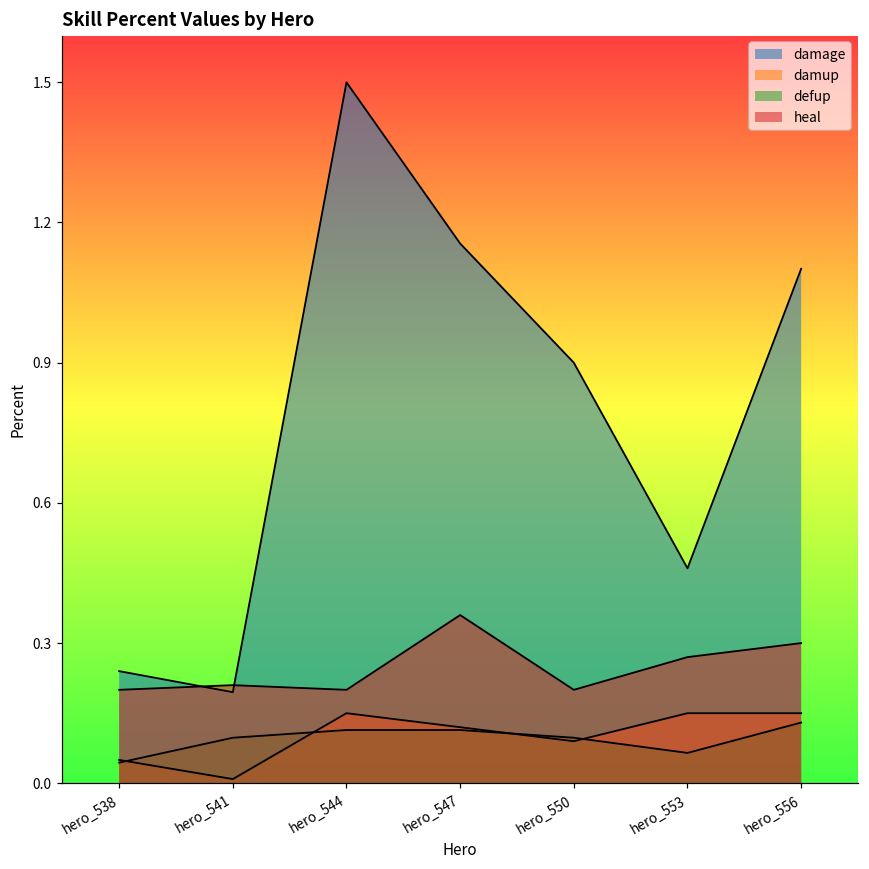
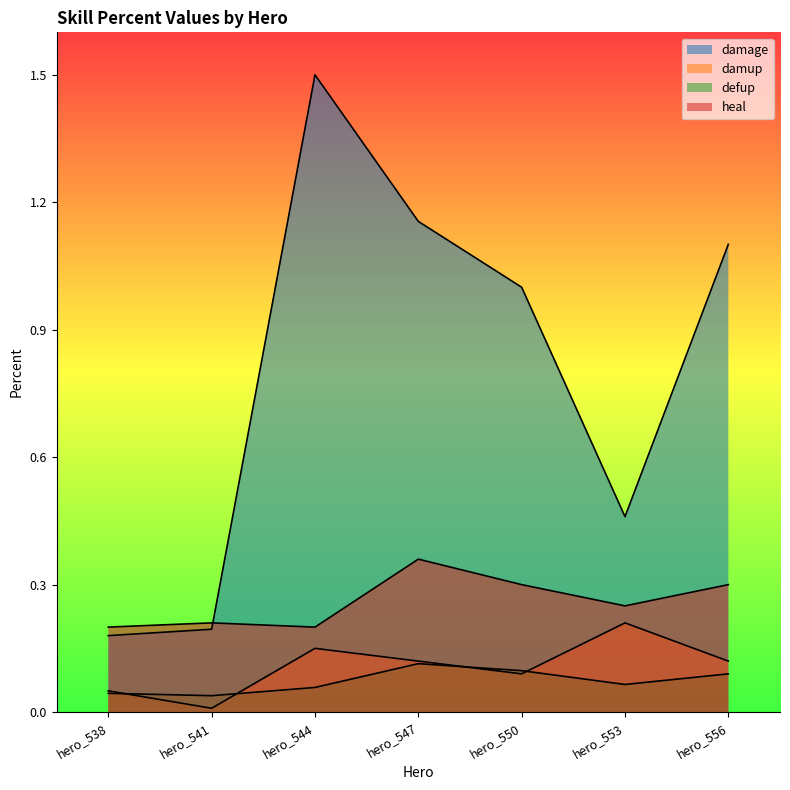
  {
    "damage": {
-     "hero_538": 0.24,
+     "hero_538": 0.18,
      "hero_541": 0.20,
      "hero_544": 1.50,
      "hero_547": 1.16,
-     "hero_550": 0.9,
+     "hero_550": 1.0,
      "hero_553": 0.46,
      "hero_556": 1.10
    },
    "damup": {
      "hero_541": 0.01,
      "hero_544": 0.15,
      "hero_547": 0.12,
      "hero_550": 0.09,
-     "hero_553": 0.15,
-     "hero_556": 0.15
+     "hero_553": 0.21,
+     "hero_556": 0.12
    },
    "defup": {
-     "hero_541": 0.10,
-     "hero_544": 0.11,
+     "hero_541": 0.04,
+     "hero_544": 0.06,
      "hero_547": 0.11,
      "hero_550": 0.10,
      "hero_553": 0.07,
-     "hero_556": 0.13
+     "hero_556": 0.09
    },
    "heal": {
      "hero_538": 0.20,
      "hero_541": 0.21,
      "hero_544": 0.20,
      "hero_547": 0.36,
-     "hero_550": 0.2,
-     "hero_553": 0.27,
+     "hero_550": 0.3,
+     "hero_553": 0.25,
      "hero_556": 0.30
    }
  }
